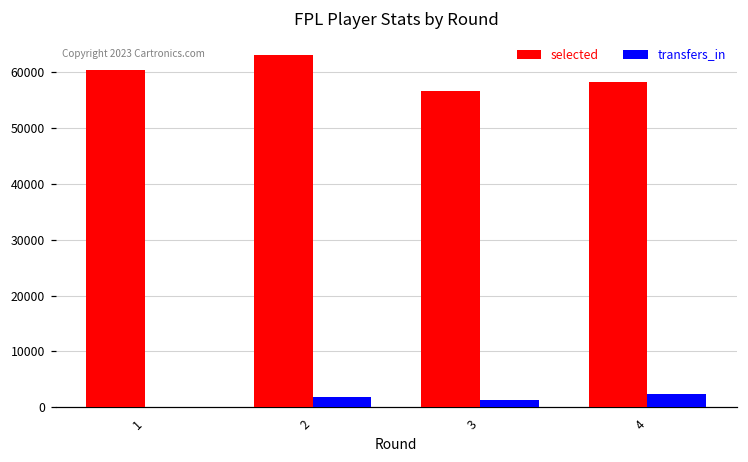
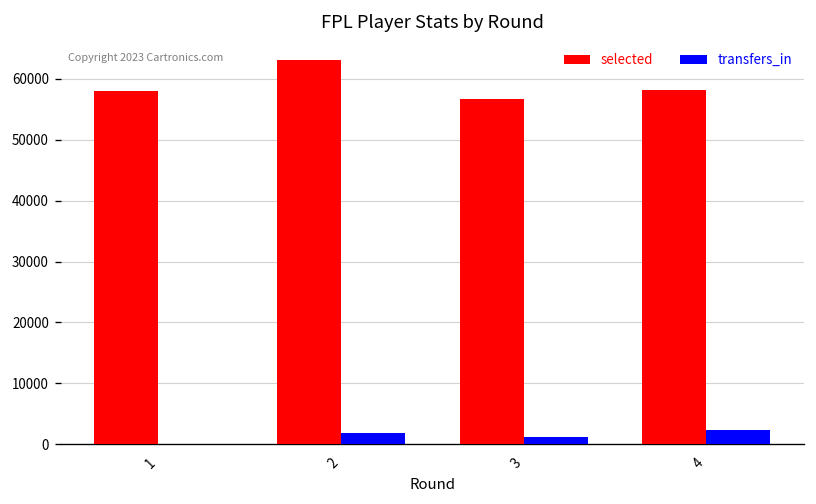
  {
    "selected": {
-     "1": 60000,
+     "1": 58000,
      "2": 63000,
      "3": 57000,
      "4": 58000
    },
    "transfers_in": {
      "1": 0,
      "2": 2000,
      "3": 1000,
      "4": 2000
    }
  }
